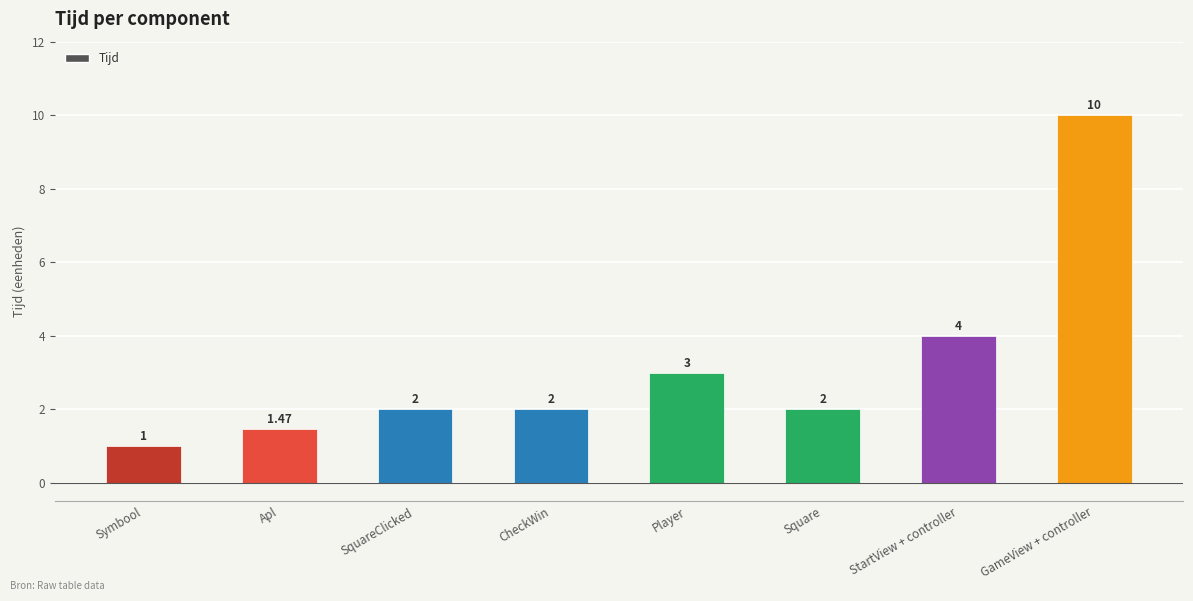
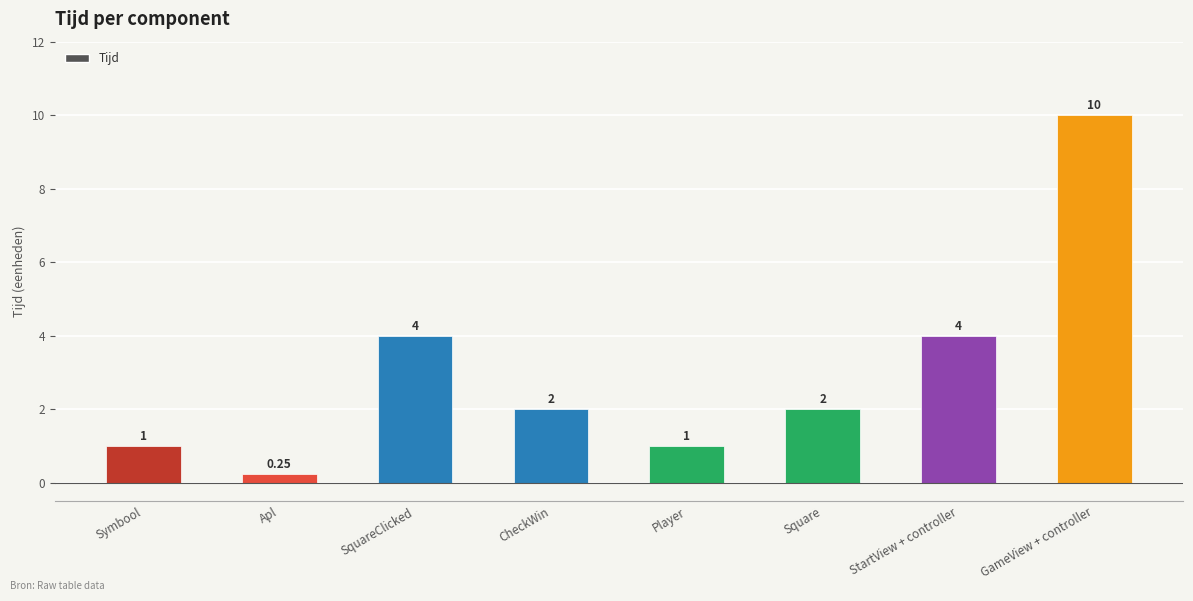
  {
    "Symbool": 1,
-   "Apl": 1.47,
-   "SquareClicked": 2,
+   "Apl": 0.25,
+   "SquareClicked": 4,
    "CheckWin": 2,
-   "Player": 3,
+   "Player": 1,
    "Square": 2,
    "StartView + controller": 4,
    "GameView + controller": 10
  }
